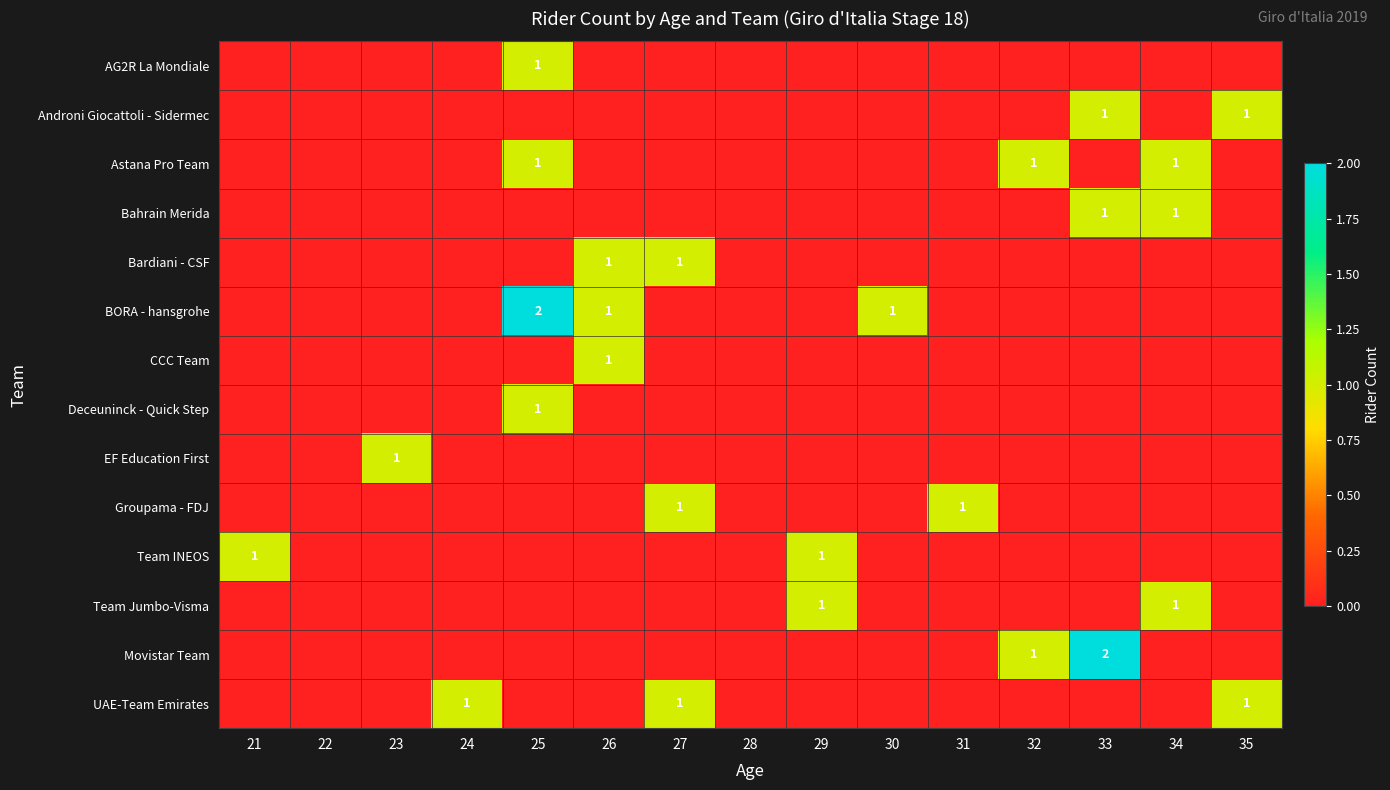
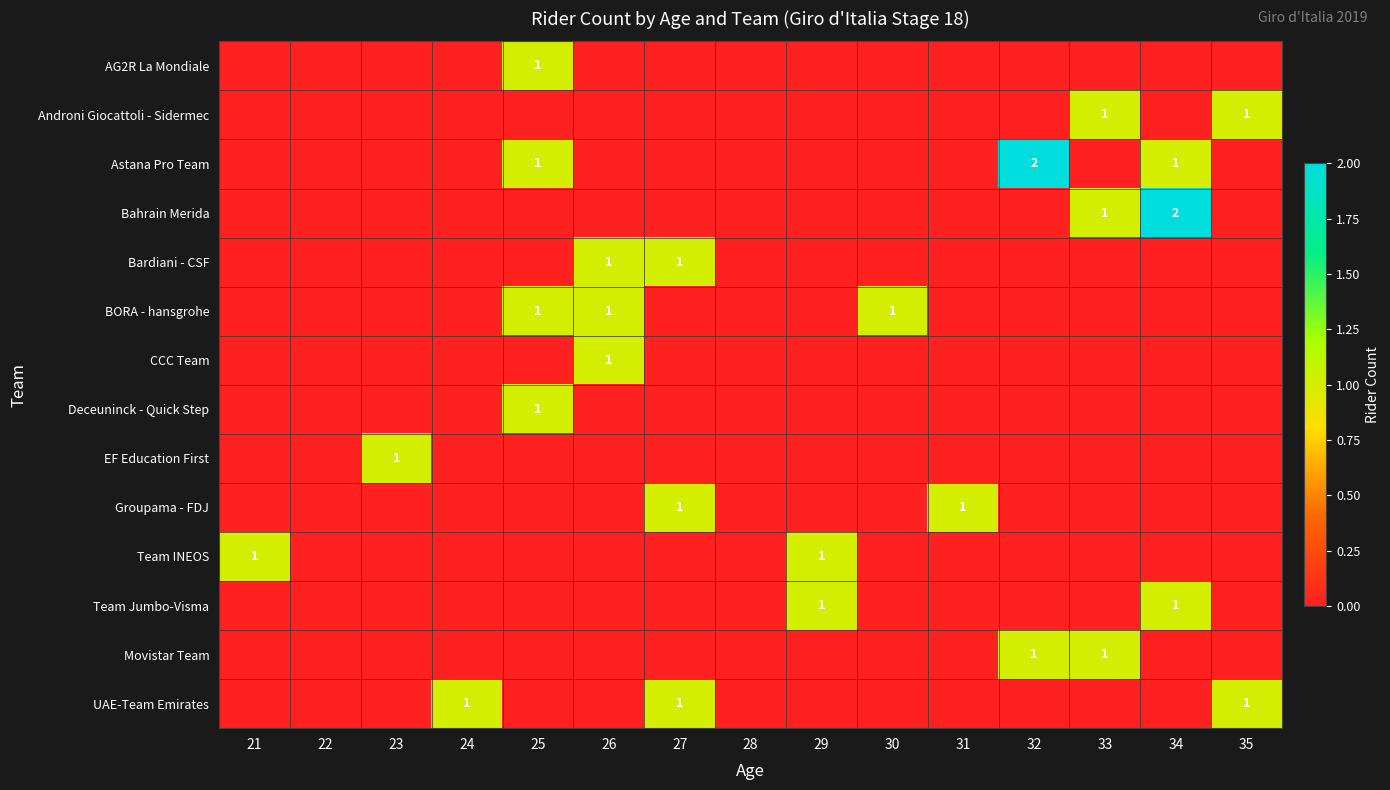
  {
    "AG2R La Mondiale": {
      "25": 1
    },
    "Androni Giocattoli - Sidermec": {
      "33": 1,
      "35": 1
    },
    "Astana Pro Team": {
      "25": 1,
-     "32": 1,
+     "32": 2,
      "34": 1
    },
    "Bahrain Merida": {
      "33": 1,
-     "34": 1
+     "34": 2
    },
    "Bardiani - CSF": {
      "26": 1,
      "27": 1
    },
    "BORA - hansgrohe": {
-     "25": 2,
+     "25": 1,
      "26": 1,
      "30": 1
    },
    "CCC Team": {
      "26": 1
    },
    "Deceuninck - Quick Step": {
      "25": 1
    },
    "EF Education First": {
      "23": 1
    },
    "Groupama - FDJ": {
      "27": 1,
      "31": 1
    },
    "Team INEOS": {
      "21": 1,
      "29": 1
    },
    "Team Jumbo-Visma": {
      "29": 1,
      "34": 1
    },
    "Movistar Team": {
      "32": 1,
-     "33": 2
+     "33": 1
    },
    "UAE-Team Emirates": {
      "24": 1,
      "27": 1,
      "35": 1
    }
  }
